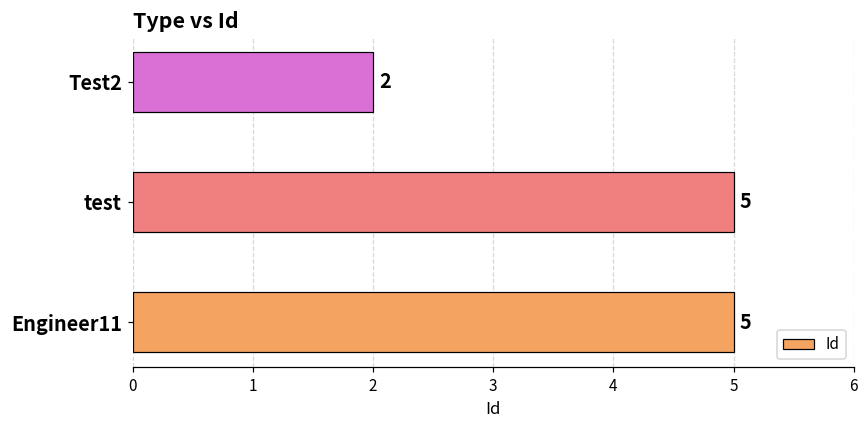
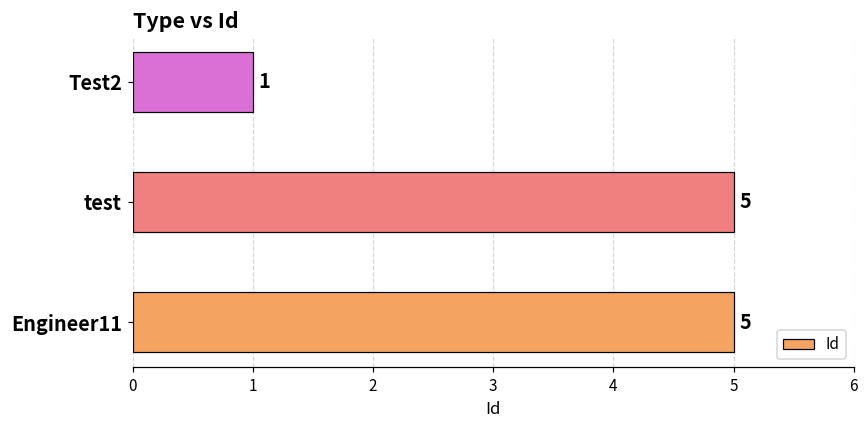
  {
-   "Test2": 2,
+   "Test2": 1,
    "test": 5,
    "Engineer11": 5
  }
